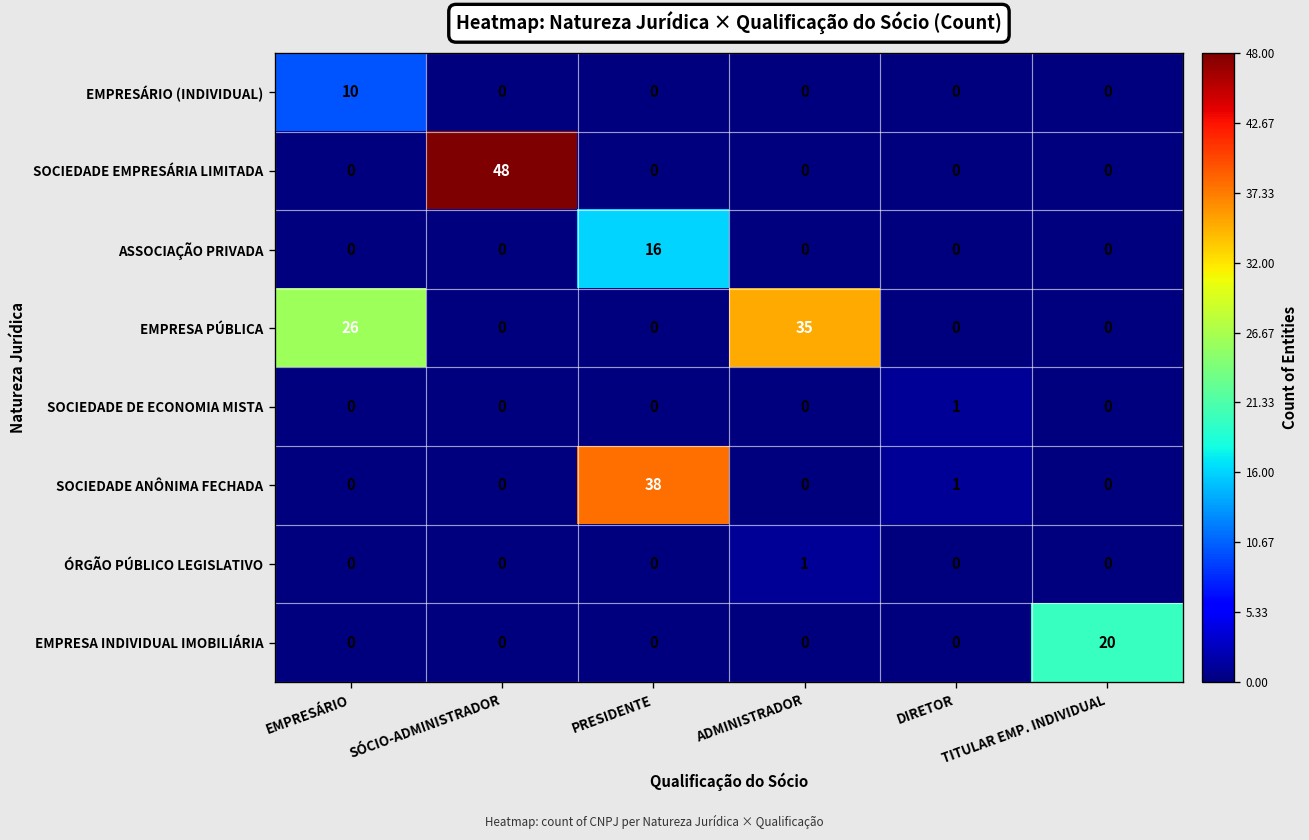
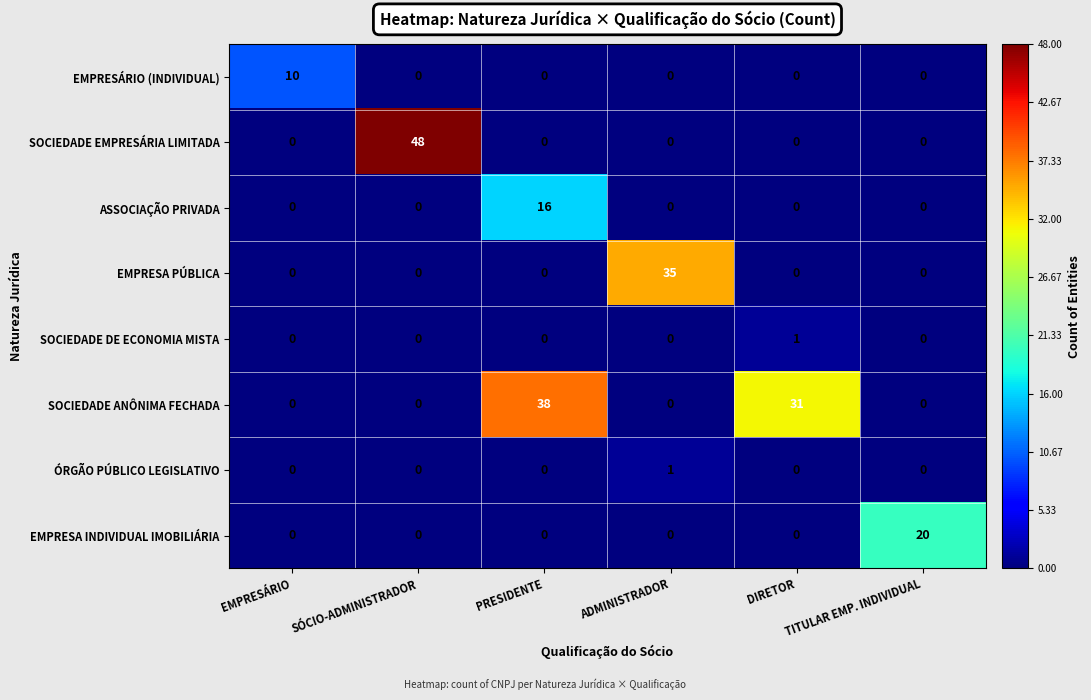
  {
    "EMPRESÁRIO (INDIVIDUAL)": {
      "EMPRESÁRIO": 10,
      "SÓCIO-ADMINISTRADOR": 0,
      "PRESIDENTE": 0,
      "ADMINISTRADOR": 0,
      "DIRETOR": 0,
      "TITULAR EMP. INDIVIDUAL": 0
    },
    "SOCIEDADE EMPRESÁRIA LIMITADA": {
      "EMPRESÁRIO": 0,
      "SÓCIO-ADMINISTRADOR": 48,
      "PRESIDENTE": 0,
      "ADMINISTRADOR": 0,
      "DIRETOR": 0,
      "TITULAR EMP. INDIVIDUAL": 0
    },
    "ASSOCIAÇÃO PRIVADA": {
      "EMPRESÁRIO": 0,
      "SÓCIO-ADMINISTRADOR": 0,
      "PRESIDENTE": 16,
      "ADMINISTRADOR": 0,
      "DIRETOR": 0,
      "TITULAR EMP. INDIVIDUAL": 0
    },
    "EMPRESA PÚBLICA": {
-     "EMPRESÁRIO": 26,
+     "EMPRESÁRIO": 0,
      "SÓCIO-ADMINISTRADOR": 0,
      "PRESIDENTE": 0,
      "ADMINISTRADOR": 35,
      "DIRETOR": 0,
      "TITULAR EMP. INDIVIDUAL": 0
    },
    "SOCIEDADE DE ECONOMIA MISTA": {
      "EMPRESÁRIO": 0,
      "SÓCIO-ADMINISTRADOR": 0,
      "PRESIDENTE": 0,
      "ADMINISTRADOR": 0,
      "DIRETOR": 1,
      "TITULAR EMP. INDIVIDUAL": 0
    },
    "SOCIEDADE ANÔNIMA FECHADA": {
      "EMPRESÁRIO": 0,
      "SÓCIO-ADMINISTRADOR": 0,
      "PRESIDENTE": 38,
      "ADMINISTRADOR": 0,
-     "DIRETOR": 1,
+     "DIRETOR": 31,
      "TITULAR EMP. INDIVIDUAL": 0
    },
    "ÓRGÃO PÚBLICO LEGISLATIVO": {
      "EMPRESÁRIO": 0,
      "SÓCIO-ADMINISTRADOR": 0,
      "PRESIDENTE": 0,
      "ADMINISTRADOR": 1,
      "DIRETOR": 0,
      "TITULAR EMP. INDIVIDUAL": 0
    },
    "EMPRESA INDIVIDUAL IMOBILIÁRIA": {
      "EMPRESÁRIO": 0,
      "SÓCIO-ADMINISTRADOR": 0,
      "PRESIDENTE": 0,
      "ADMINISTRADOR": 0,
      "DIRETOR": 0,
      "TITULAR EMP. INDIVIDUAL": 20
    }
  }
